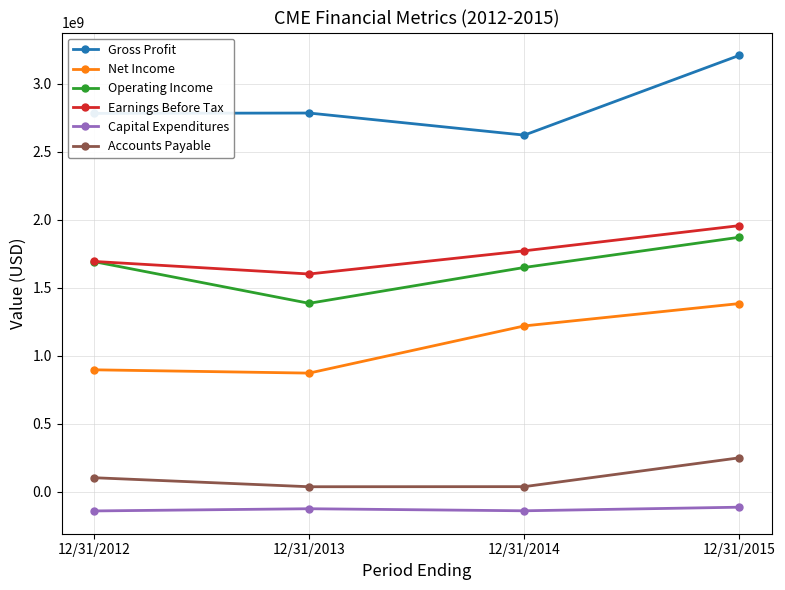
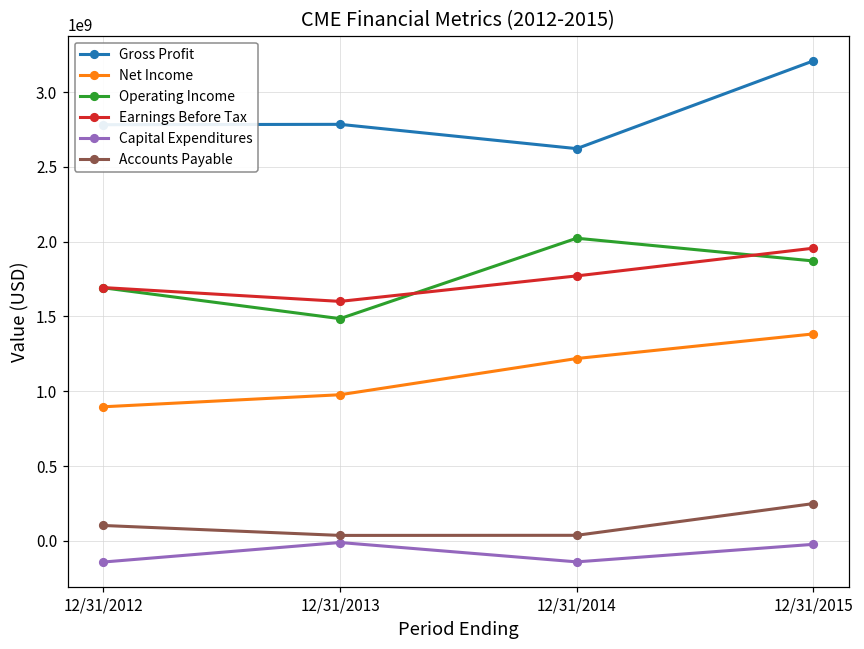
  {
    "Gross Profit": {
      "12/31/2013": 2780000000,
      "12/31/2014": 2620000000,
      "12/31/2015": 3210000000
    },
    "Net Income": {
      "12/31/2012": 900000000,
-     "12/31/2013": 870000000,
+     "12/31/2013": 980000000,
      "12/31/2014": 1220000000,
      "12/31/2015": 1380000000
    },
    "Operating Income": {
-     "12/31/2013": 1390000000,
-     "12/31/2014": 1650000000,
+     "12/31/2013": 1490000000,
+     "12/31/2014": 2020000000,
      "12/31/2015": 1870000000
    },
    "Earnings Before Tax": {
      "12/31/2013": 1600000000,
      "12/31/2014": 1770000000,
      "12/31/2015": 1960000000
    },
    "Capital Expenditures": {
      "12/31/2012": -140000000,
-     "12/31/2013": -130000000,
+     "12/31/2013": -10000000,
      "12/31/2014": -140000000,
-     "12/31/2015": -110000000
+     "12/31/2015": -20000000
    },
    "Accounts Payable": {
      "12/31/2012": 100000000,
      "12/31/2013": 40000000,
      "12/31/2014": 40000000,
      "12/31/2015": 250000000
    }
  }
